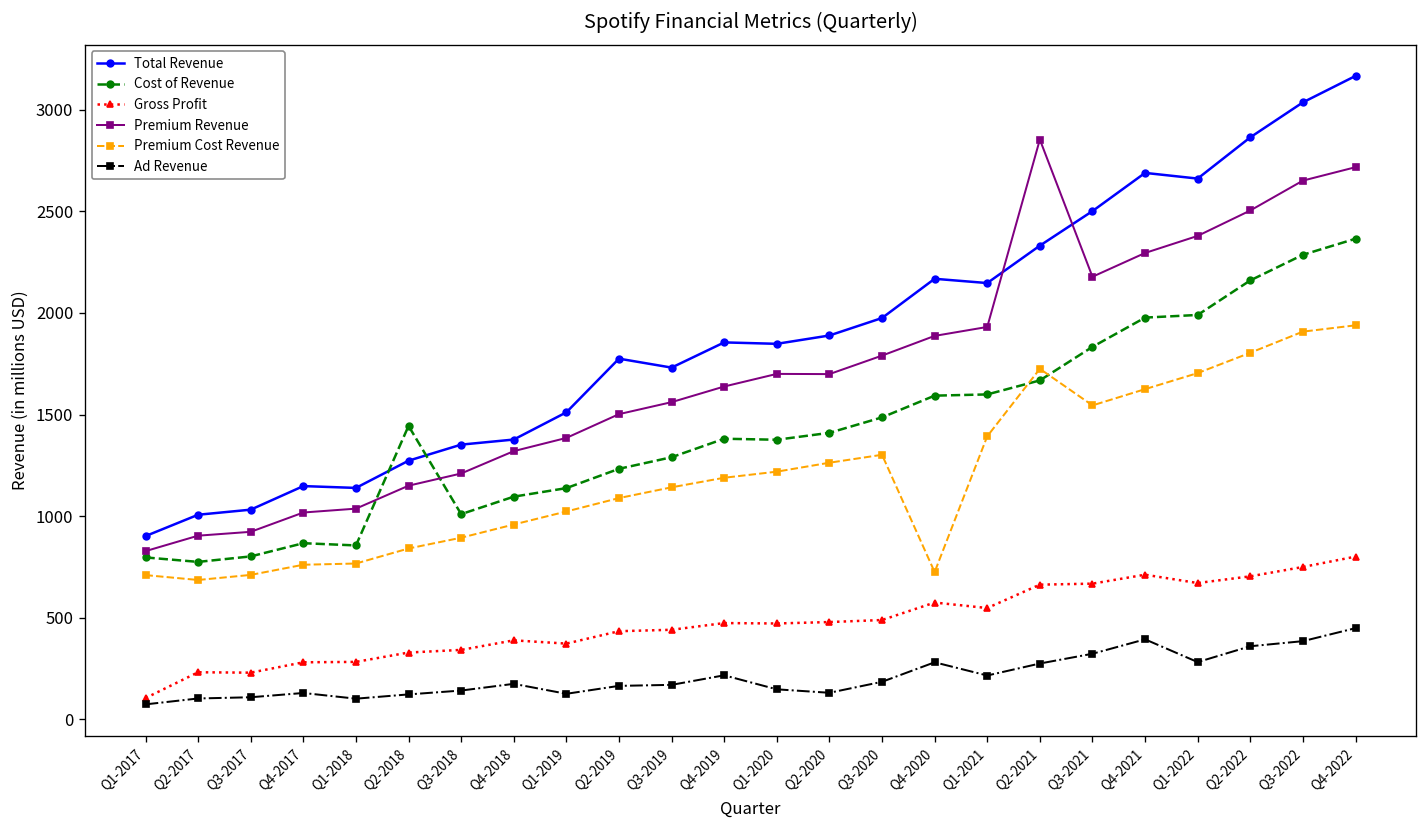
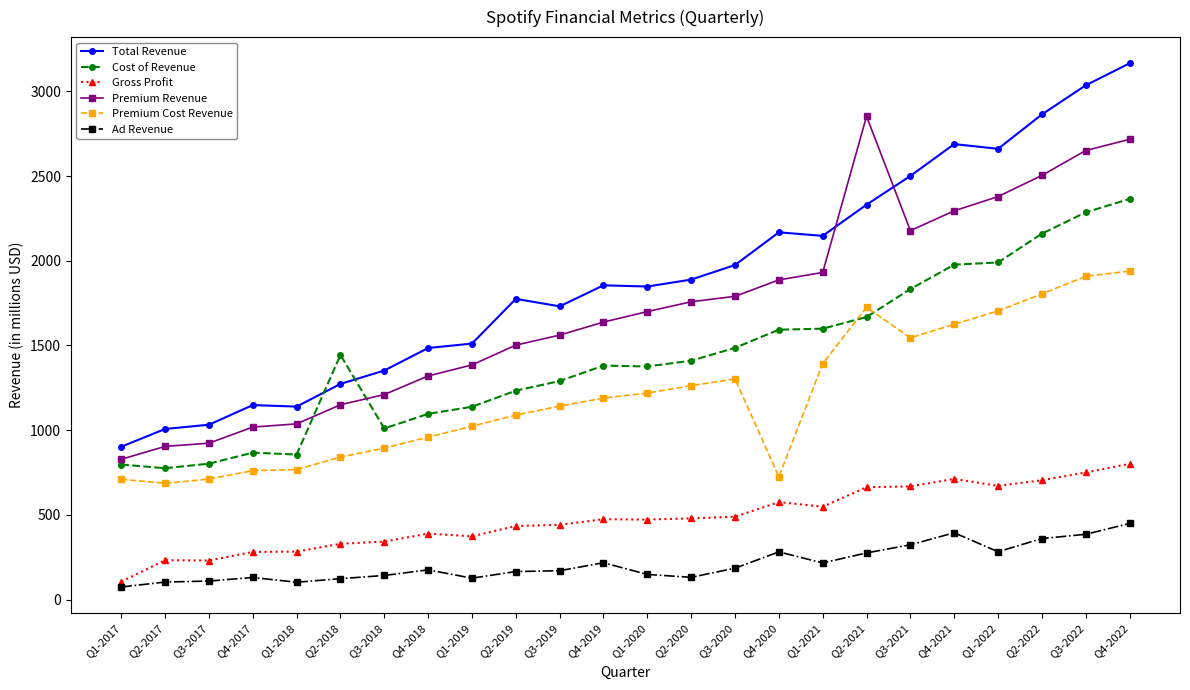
  {
    "Total Revenue": {
      "Q1-2017": 900,
      "Q2-2017": 1010,
      "Q3-2017": 1030,
      "Q4-2017": 1150,
      "Q1-2018": 1140,
      "Q2-2018": 1270,
      "Q3-2018": 1350,
-     "Q4-2018": 1380,
+     "Q4-2018": 1490,
      "Q1-2019": 1510,
      "Q2-2019": 1780,
      "Q3-2019": 1730,
      "Q4-2019": 1860,
      "Q1-2020": 1850,
      "Q2-2020": 1890,
      "Q3-2020": 1980,
      "Q4-2020": 2170,
      "Q1-2021": 2150,
      "Q2-2021": 2330,
      "Q3-2021": 2500,
      "Q4-2021": 2690,
      "Q1-2022": 2660,
      "Q2-2022": 2860,
      "Q3-2022": 3040,
      "Q4-2022": 3170
    },
    "Cost of Revenue": {
      "Q1-2017": 800,
      "Q2-2017": 780,
      "Q3-2017": 800,
      "Q4-2017": 870,
      "Q1-2018": 860,
      "Q2-2018": 1440,
      "Q3-2018": 1010,
      "Q4-2018": 1100,
      "Q1-2019": 1140,
      "Q2-2019": 1230,
      "Q3-2019": 1290,
      "Q4-2019": 1380,
      "Q1-2020": 1380,
      "Q2-2020": 1410,
      "Q3-2020": 1490,
      "Q4-2020": 1590,
      "Q1-2021": 1600,
      "Q2-2021": 1670,
      "Q3-2021": 1830,
      "Q4-2021": 1980,
      "Q1-2022": 1990,
      "Q2-2022": 2160,
      "Q3-2022": 2290,
      "Q4-2022": 2370
    },
    "Gross Profit": {
      "Q1-2017": 110,
      "Q2-2017": 230,
      "Q3-2017": 230,
      "Q4-2017": 280,
      "Q1-2018": 280,
      "Q2-2018": 330,
      "Q3-2018": 340,
      "Q4-2018": 390,
      "Q1-2019": 370,
      "Q2-2019": 430,
      "Q3-2019": 440,
      "Q4-2019": 470,
      "Q1-2020": 470,
      "Q2-2020": 480,
      "Q3-2020": 490,
      "Q4-2020": 580,
      "Q1-2021": 550,
      "Q2-2021": 660,
      "Q3-2021": 670,
      "Q4-2021": 710,
      "Q1-2022": 670,
      "Q2-2022": 700,
      "Q3-2022": 750,
      "Q4-2022": 800
    },
    "Premium Revenue": {
      "Q1-2017": 830,
      "Q2-2017": 900,
      "Q3-2017": 920,
      "Q4-2017": 1020,
      "Q1-2018": 1040,
      "Q2-2018": 1150,
      "Q3-2018": 1210,
      "Q4-2018": 1320,
      "Q1-2019": 1390,
      "Q2-2019": 1500,
      "Q3-2019": 1560,
      "Q4-2019": 1640,
      "Q1-2020": 1700,
-     "Q2-2020": 1700,
+     "Q2-2020": 1760,
      "Q3-2020": 1790,
      "Q4-2020": 1890,
      "Q1-2021": 1930,
      "Q2-2021": 2850,
      "Q3-2021": 2180,
      "Q4-2021": 2300,
      "Q1-2022": 2380,
      "Q2-2022": 2500,
      "Q3-2022": 2650,
      "Q4-2022": 2720
    },
    "Premium Cost Revenue": {
      "Q1-2017": 710,
      "Q2-2017": 690,
      "Q3-2017": 710,
      "Q4-2017": 760,
      "Q1-2018": 770,
      "Q2-2018": 840,
      "Q3-2018": 890,
      "Q4-2018": 960,
      "Q1-2019": 1020,
      "Q2-2019": 1090,
      "Q3-2019": 1140,
      "Q4-2019": 1190,
      "Q1-2020": 1220,
      "Q2-2020": 1260,
      "Q3-2020": 1300,
      "Q4-2020": 730,
      "Q1-2021": 1390,
      "Q2-2021": 1730,
      "Q3-2021": 1550,
      "Q4-2021": 1630,
      "Q1-2022": 1700,
      "Q2-2022": 1800,
      "Q3-2022": 1910,
      "Q4-2022": 1940
    },
    "Ad Revenue": {
      "Q1-2017": 70,
      "Q2-2017": 100,
      "Q3-2017": 110,
      "Q4-2017": 130,
      "Q1-2018": 100,
      "Q2-2018": 120,
      "Q3-2018": 140,
      "Q4-2018": 180,
      "Q1-2019": 130,
      "Q2-2019": 170,
      "Q3-2019": 170,
      "Q4-2019": 220,
      "Q1-2020": 150,
      "Q2-2020": 130,
      "Q3-2020": 190,
      "Q4-2020": 280,
      "Q1-2021": 220,
      "Q2-2021": 280,
      "Q3-2021": 320,
      "Q4-2021": 390,
      "Q1-2022": 280,
      "Q2-2022": 360,
      "Q3-2022": 390,
      "Q4-2022": 450
    }
  }
